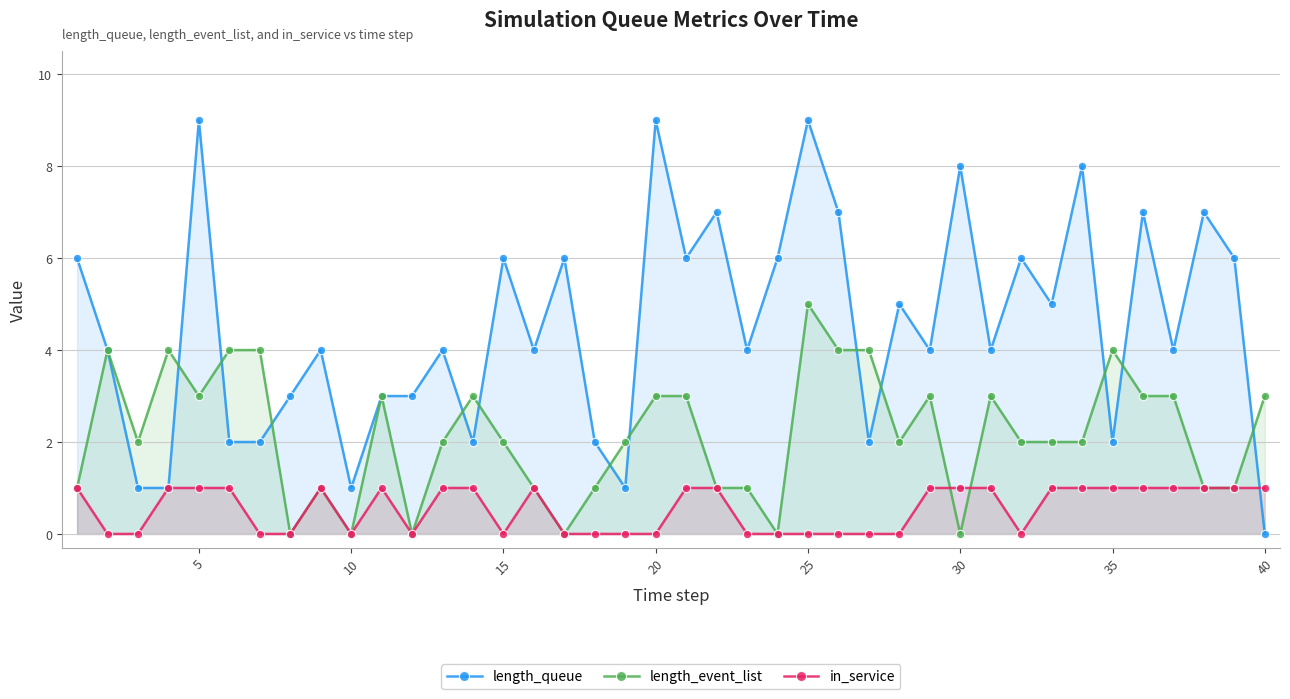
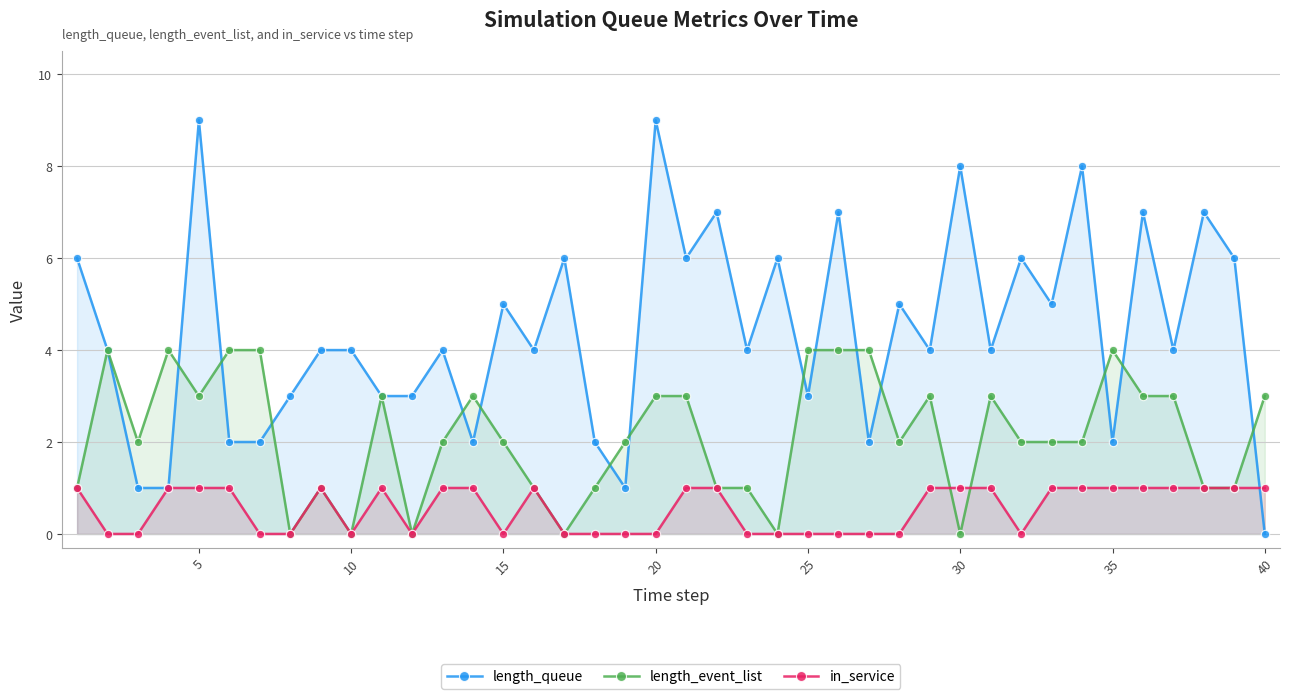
  {
    "length_queue": {
      "5": 9,
-     "10": 1,
-     "15": 6,
+     "10": 4,
+     "15": 5,
      "20": 9,
-     "25": 9,
+     "25": 3,
      "30": 8,
      "35": 2,
      "40": 0
    },
    "length_event_list": {
      "5": 3,
      "15": 2,
      "20": 3,
-     "25": 5,
+     "25": 4,
      "30": 0,
      "35": 4,
      "40": 3
    },
    "in_service": {
      "5": 1,
      "15": 0,
      "20": 0,
      "25": 0,
      "30": 1,
      "35": 1,
      "40": 1
    }
  }
